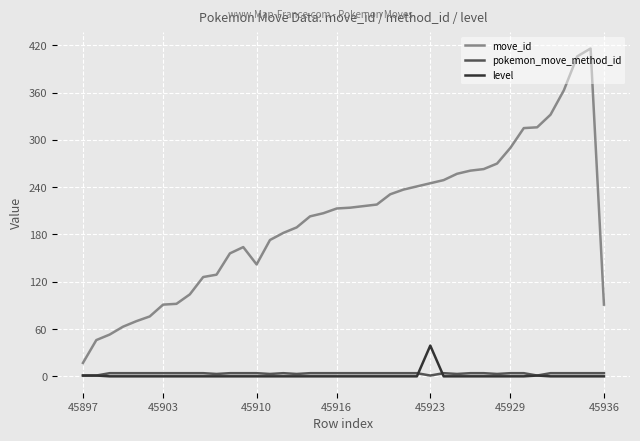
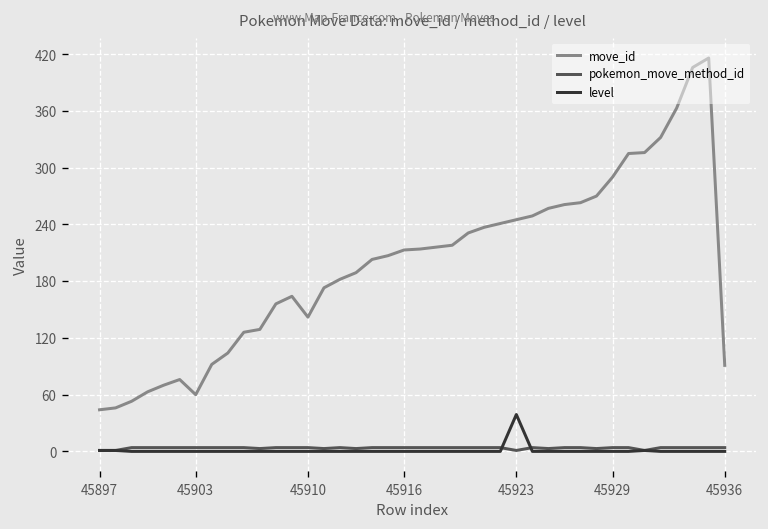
  {
    "move_id": {
-     "45897": 20,
-     "45903": 90,
+     "45897": 40,
+     "45903": 60,
      "45910": 140,
      "45916": 210,
      "45923": 250,
      "45929": 290,
      "45936": 90
    }
  }
